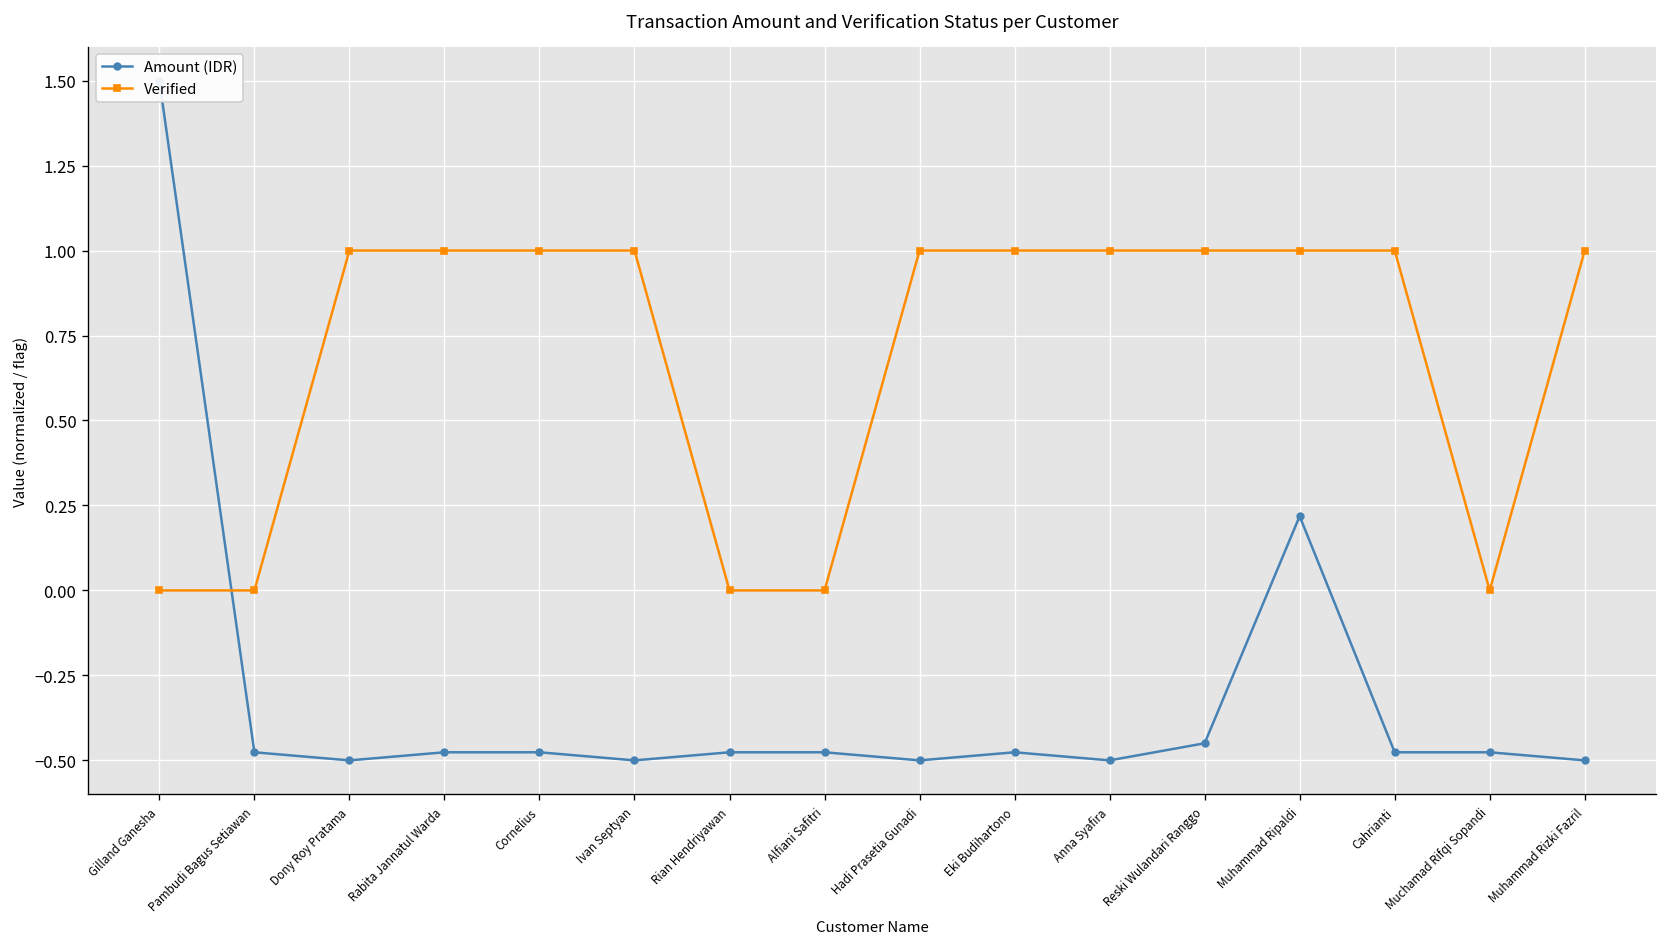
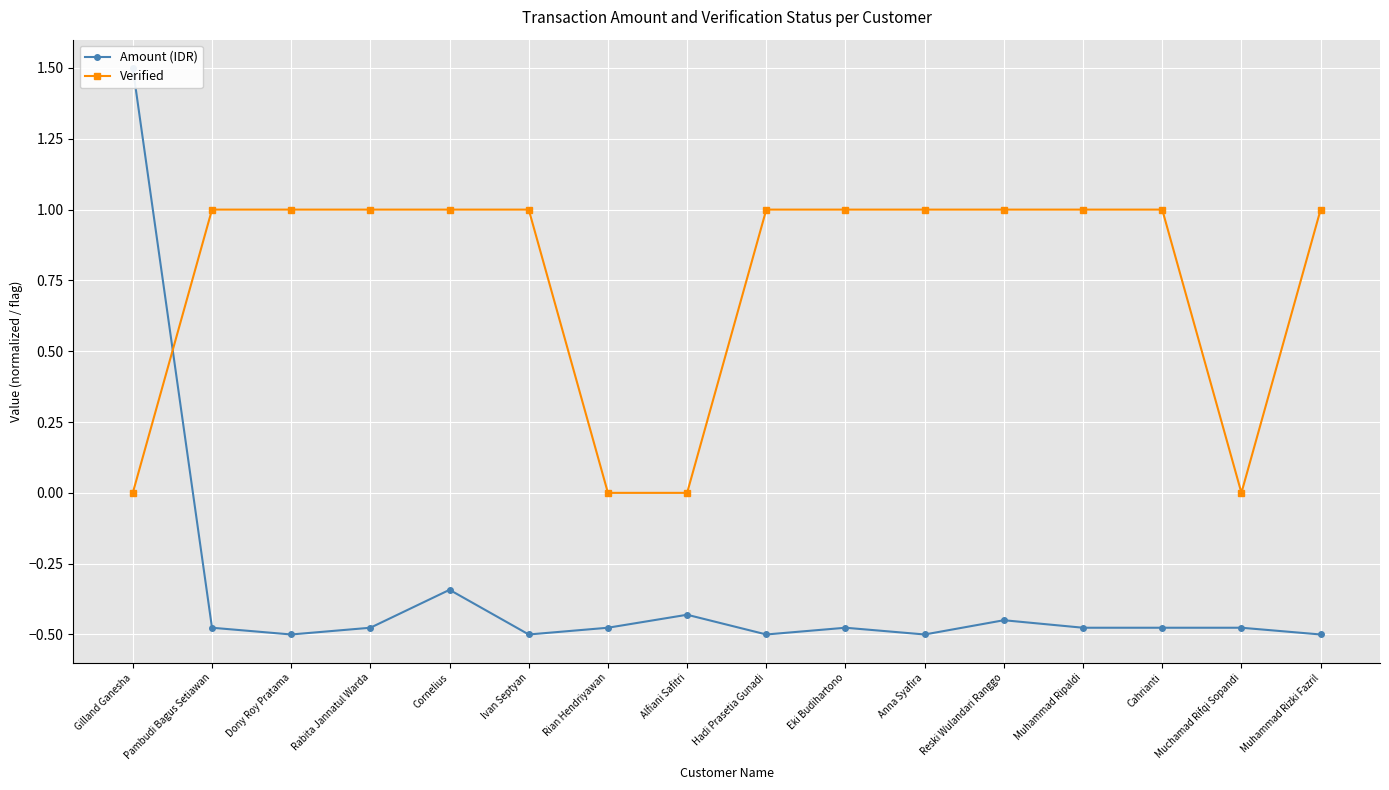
  {
    "Amount (IDR)": {
      "Pambudi Bagus Setiawan": -0.48,
      "Dony Roy Pratama": -0.50,
      "Rabita Jannatul Warda": -0.48,
-     "Cornelius": -0.48,
+     "Cornelius": -0.34,
      "Ivan Septyan": -0.50,
      "Rian Hendriyawan": -0.48,
-     "Alfiani Safitri": -0.48,
+     "Alfiani Safitri": -0.43,
      "Hadi Prasetia Gunadi": -0.50,
      "Eki Budihartono": -0.48,
      "Anna Syafira": -0.50,
      "Reski Wulandari Ranggo": -0.45,
-     "Muhammad Ripaldi": 0.22,
+     "Muhammad Ripaldi": -0.48,
      "Cahrianti": -0.48,
      "Muchamad Rifqi Sopandi": -0.48,
      "Muhammad Rizki Fazril": -0.50
    },
    "Verified": {
      "Gilland Ganesha": 0,
-     "Pambudi Bagus Setiawan": 0,
+     "Pambudi Bagus Setiawan": 1,
      "Dony Roy Pratama": 1,
      "Rabita Jannatul Warda": 1,
      "Cornelius": 1,
      "Ivan Septyan": 1,
      "Rian Hendriyawan": 0,
      "Alfiani Safitri": 0,
      "Hadi Prasetia Gunadi": 1,
      "Eki Budihartono": 1,
      "Anna Syafira": 1,
      "Reski Wulandari Ranggo": 1,
      "Muhammad Ripaldi": 1,
      "Cahrianti": 1,
      "Muchamad Rifqi Sopandi": 0,
      "Muhammad Rizki Fazril": 1
    }
  }
